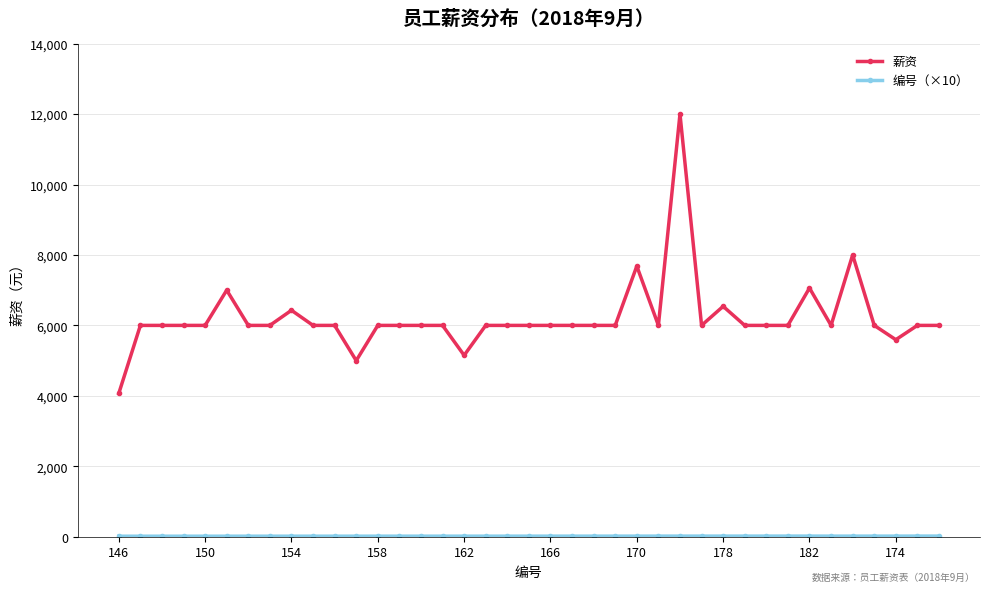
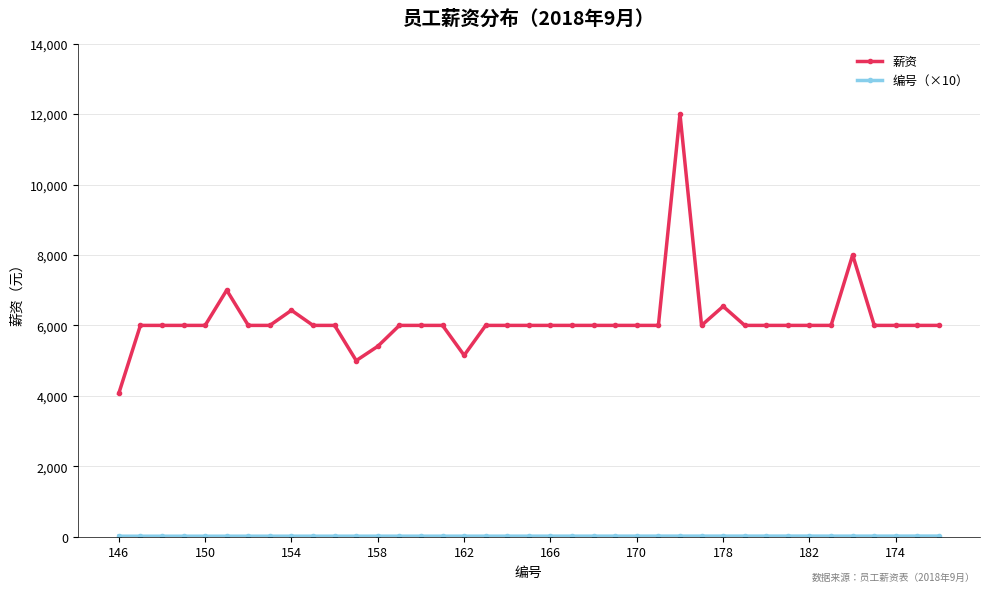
  {
    "薪资": {
      "146": "4,100",
      "150": "6,000",
      "154": "6,400",
-     "158": "6,000",
+     "158": "5,400",
      "162": "5,200",
      "166": "6,000",
-     "170": "7,700",
+     "170": "6,000",
      "178": "6,500",
-     "182": "7,100",
-     "174": "5,600"
+     "182": "6,000",
+     "174": "6,000"
    },
    "编号（×10）": {
      "146": "0",
      "150": "0",
      "154": "0",
      "158": "0",
      "162": "0",
      "166": "0",
      "170": "0",
      "178": "0",
      "182": "0",
      "174": "0"
    }
  }
